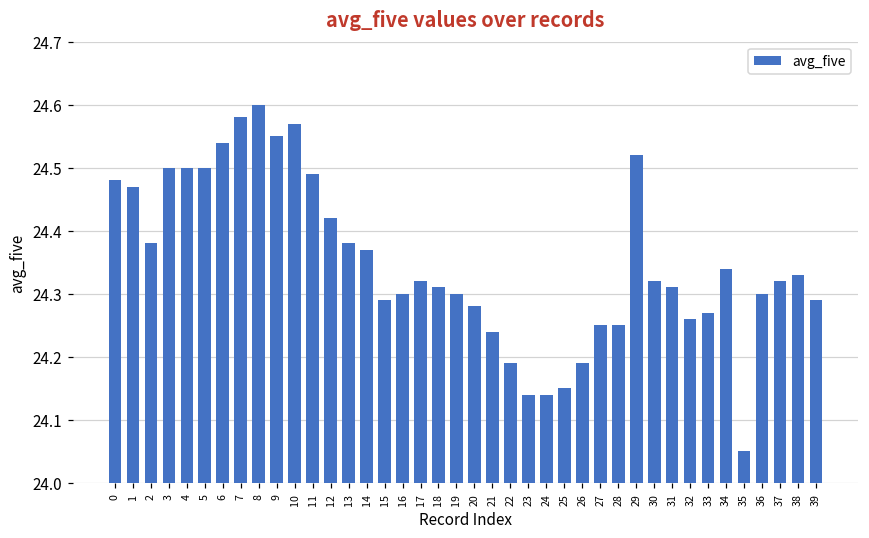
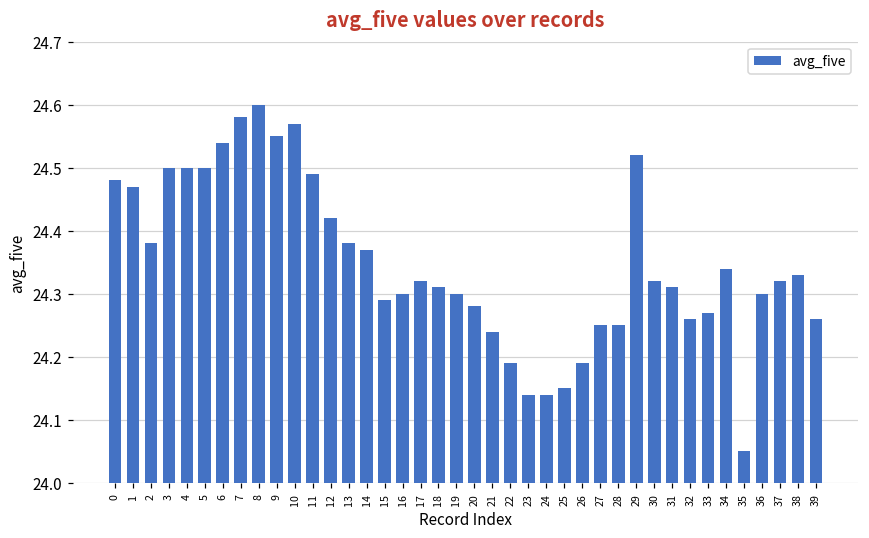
  {
    "0": 24.48,
    "1": 24.47,
    "2": 24.38,
    "3": 24.50,
    "4": 24.50,
    "5": 24.50,
    "6": 24.54,
    "7": 24.58,
    "8": 24.60,
    "9": 24.55,
    "10": 24.57,
    "11": 24.49,
    "12": 24.42,
    "13": 24.38,
    "14": 24.37,
    "15": 24.29,
    "16": 24.30,
    "17": 24.32,
    "18": 24.31,
    "19": 24.30,
    "20": 24.28,
    "21": 24.24,
    "22": 24.19,
    "23": 24.14,
    "24": 24.14,
    "25": 24.15,
    "26": 24.19,
    "27": 24.25,
    "28": 24.25,
    "29": 24.52,
    "30": 24.32,
    "31": 24.31,
    "32": 24.26,
    "33": 24.27,
    "34": 24.34,
    "35": 24.05,
    "36": 24.30,
    "37": 24.32,
    "38": 24.33,
-   "39": 24.29
+   "39": 24.26
  }
